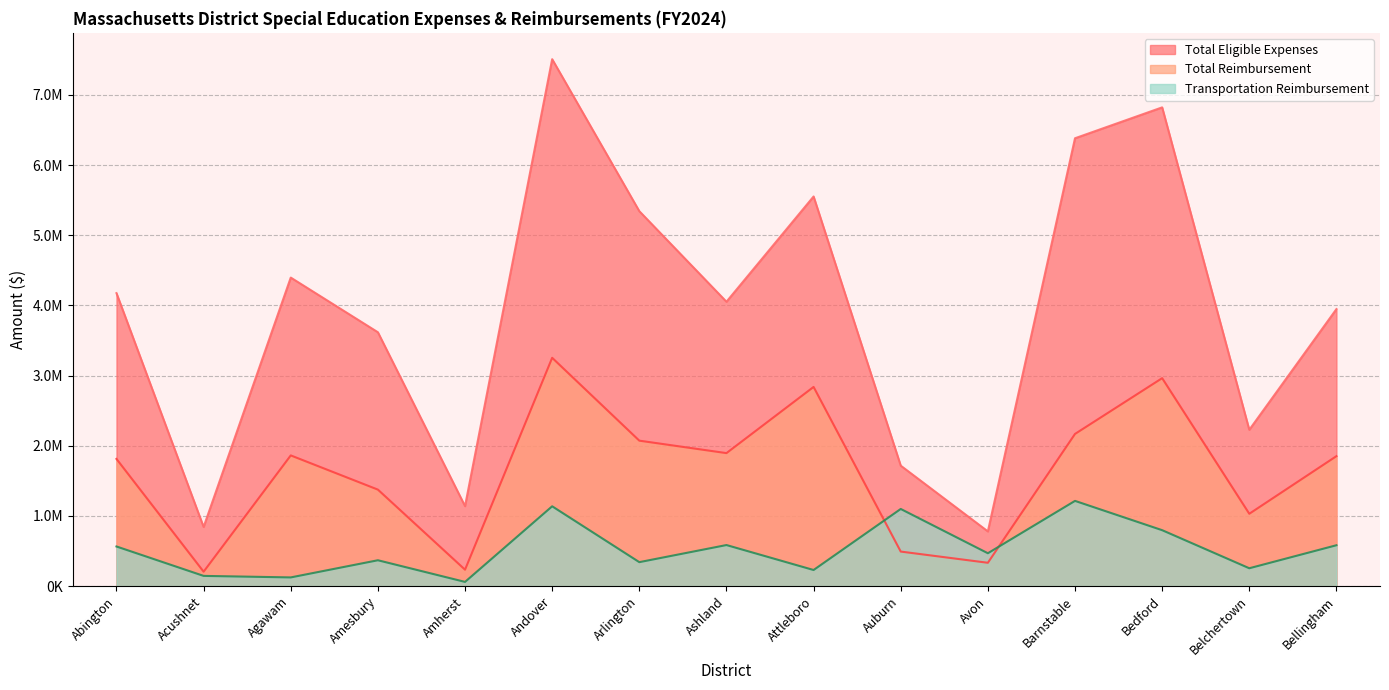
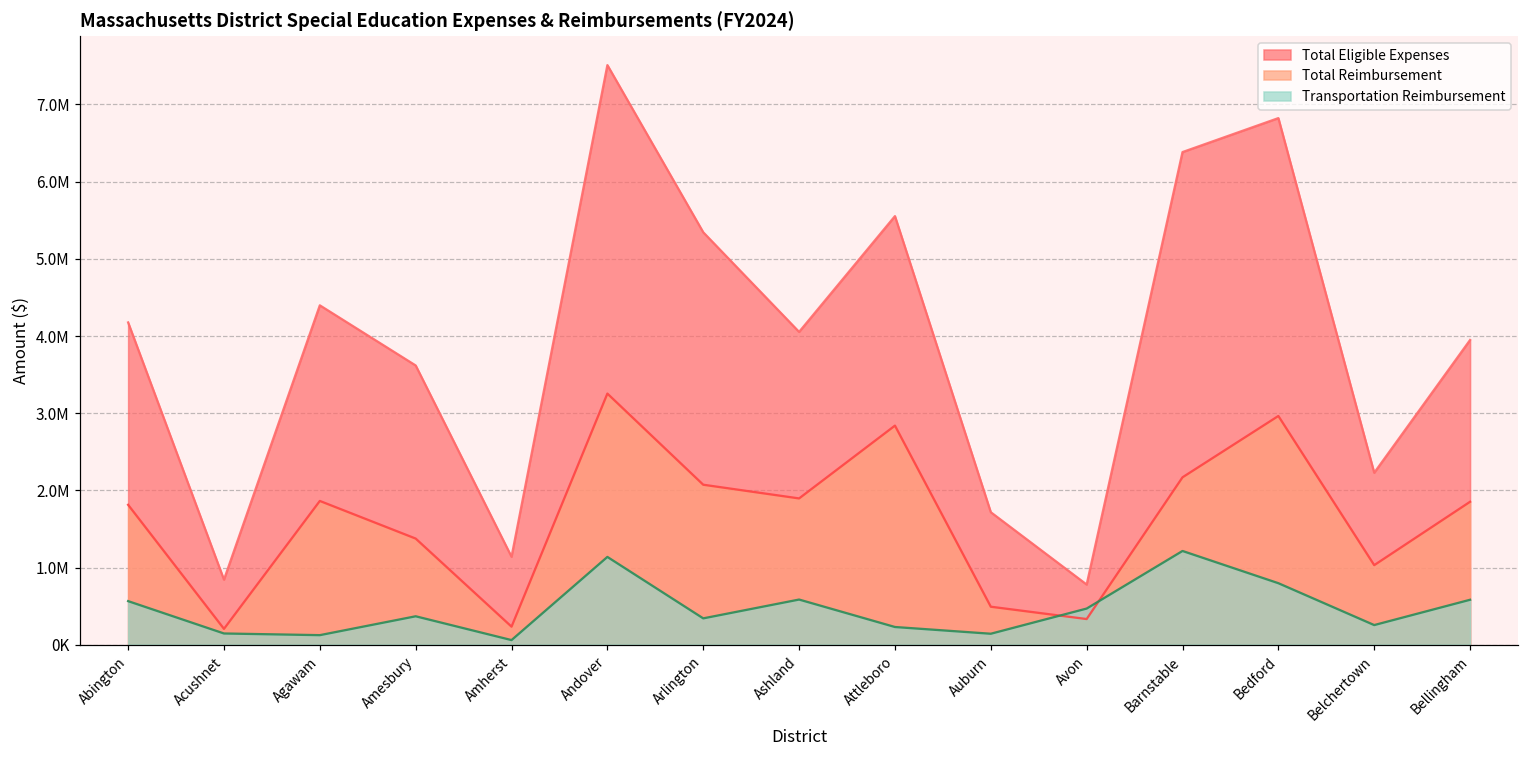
  {
    "Transportation Reimbursement": {
      "Abington": 600000,
      "Acushnet": 100000,
      "Agawam": 100000,
      "Amesbury": 400000,
      "Amherst": 100000,
      "Andover": 1100000,
      "Arlington": 300000,
      "Ashland": 600000,
      "Attleboro": 200000,
-     "Auburn": 1100000,
+     "Auburn": 100000,
      "Avon": 500000,
      "Barnstable": 1200000,
      "Bedford": 800000,
      "Belchertown": 300000,
      "Bellingham": 600000
    }
  }
